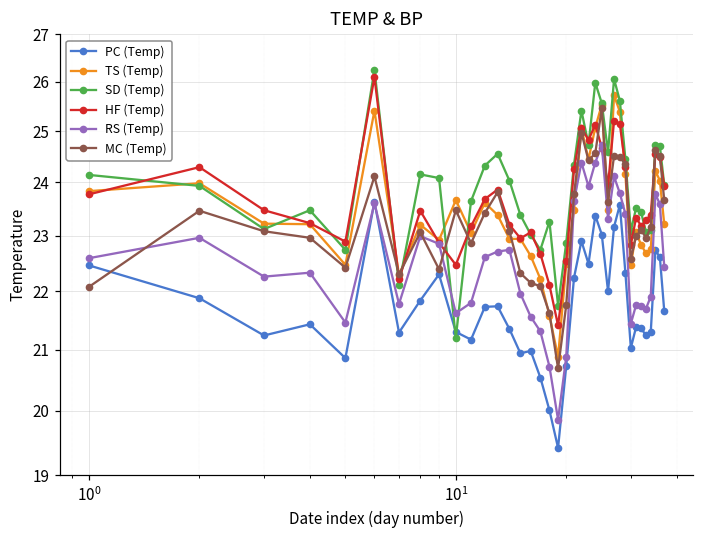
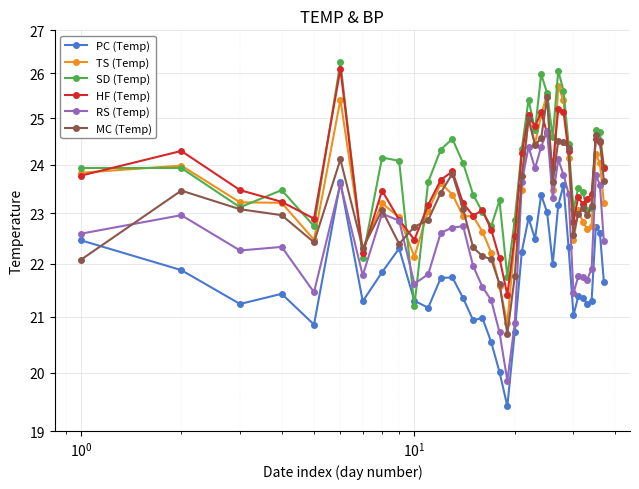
  {
    "PC (Temp)": {
      "10^0": 22.5,
      "10^1": 21.3
    },
    "TS (Temp)": {
      "10^0": 23.8,
-     "10^1": 23.7
+     "10^1": 22.1
    },
    "SD (Temp)": {
-     "10^0": 24.1,
+     "10^0": 23.9,
      "10^1": 21.2
    },
    "HF (Temp)": {
      "10^0": 23.8,
      "10^1": 22.5
    },
    "RS (Temp)": {
      "10^0": 22.6,
      "10^1": 21.6
    },
    "MC (Temp)": {
      "10^0": 22.1,
-     "10^1": 23.5
+     "10^1": 22.7
    }
  }
